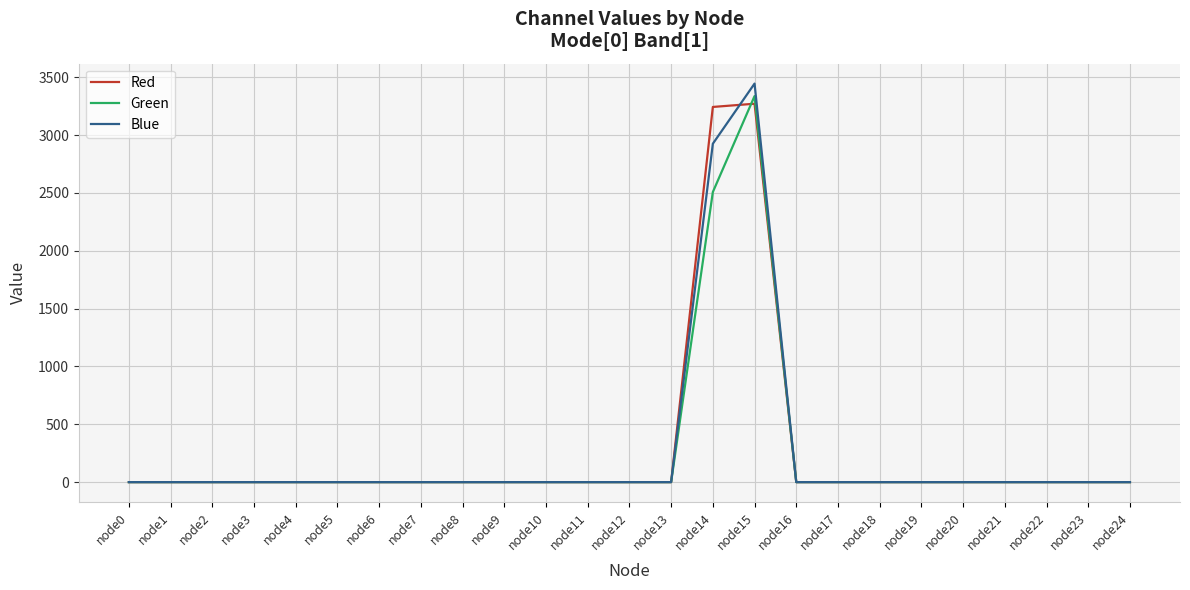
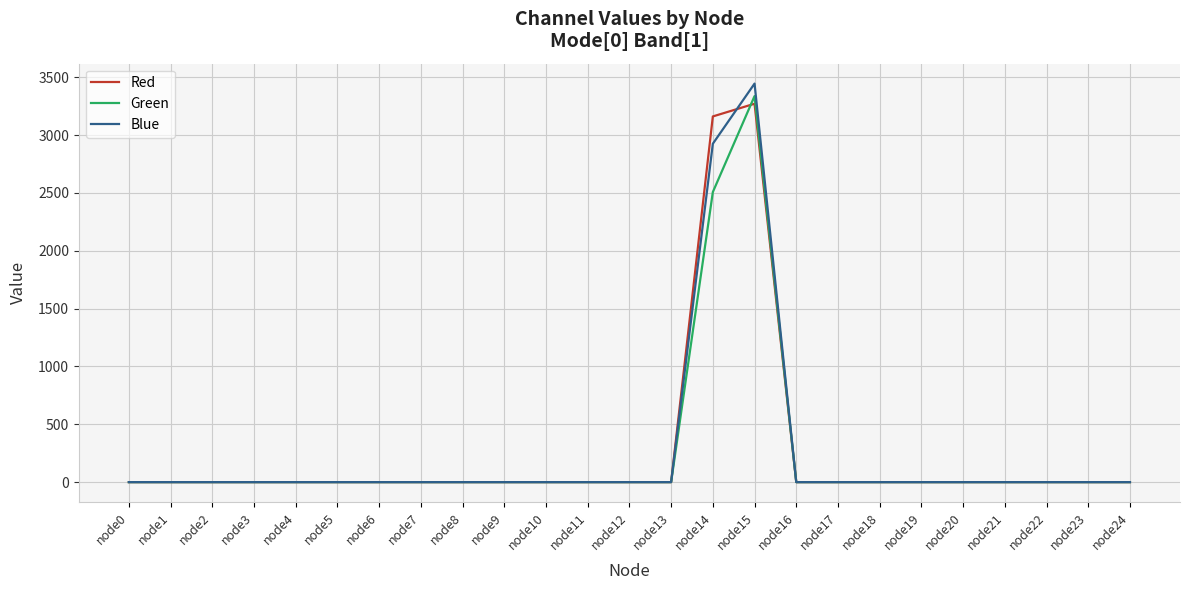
  {
    "Red": {
-     "node14": 3240,
+     "node14": 3160,
      "node15": 3270
    },
    "Green": {
      "node14": 2510,
      "node15": 3340
    },
    "Blue": {
      "node14": 2930,
      "node15": 3450
    }
  }
